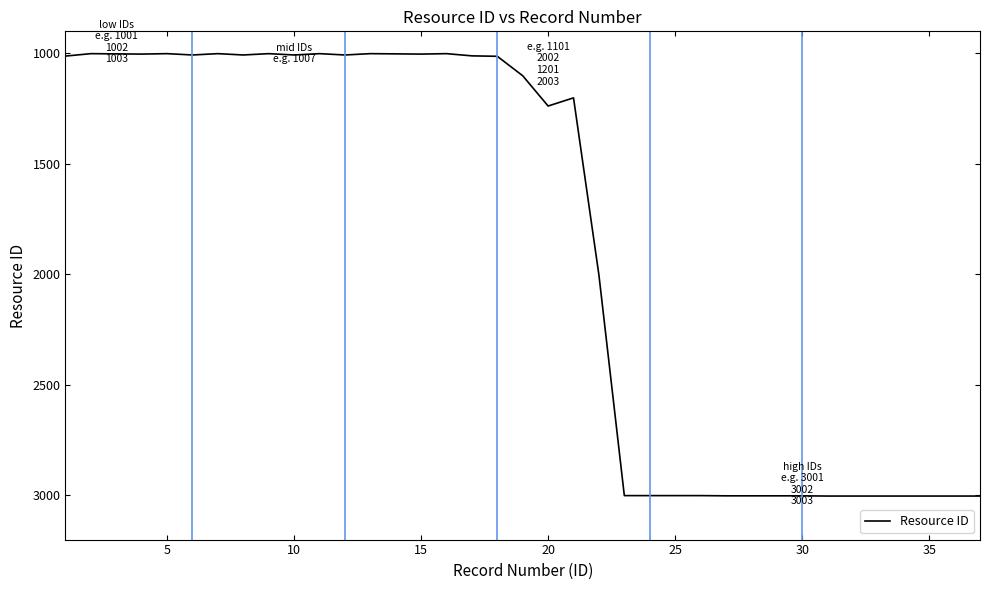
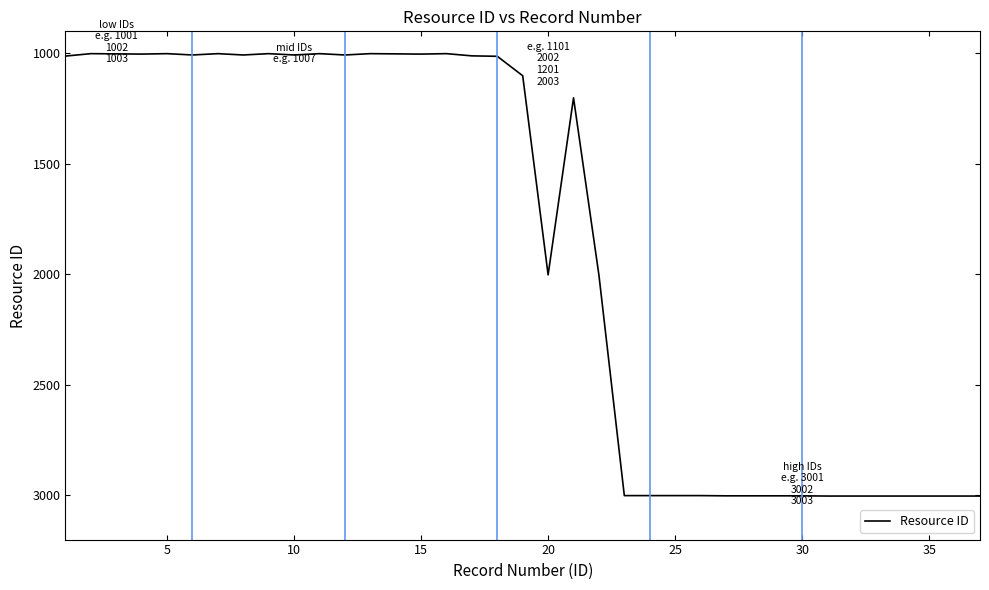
  {
    "5": 1000,
    "15": 1000,
-   "20": 1240,
+   "20": 2000,
    "25": 3000,
    "35": 3000
  }
